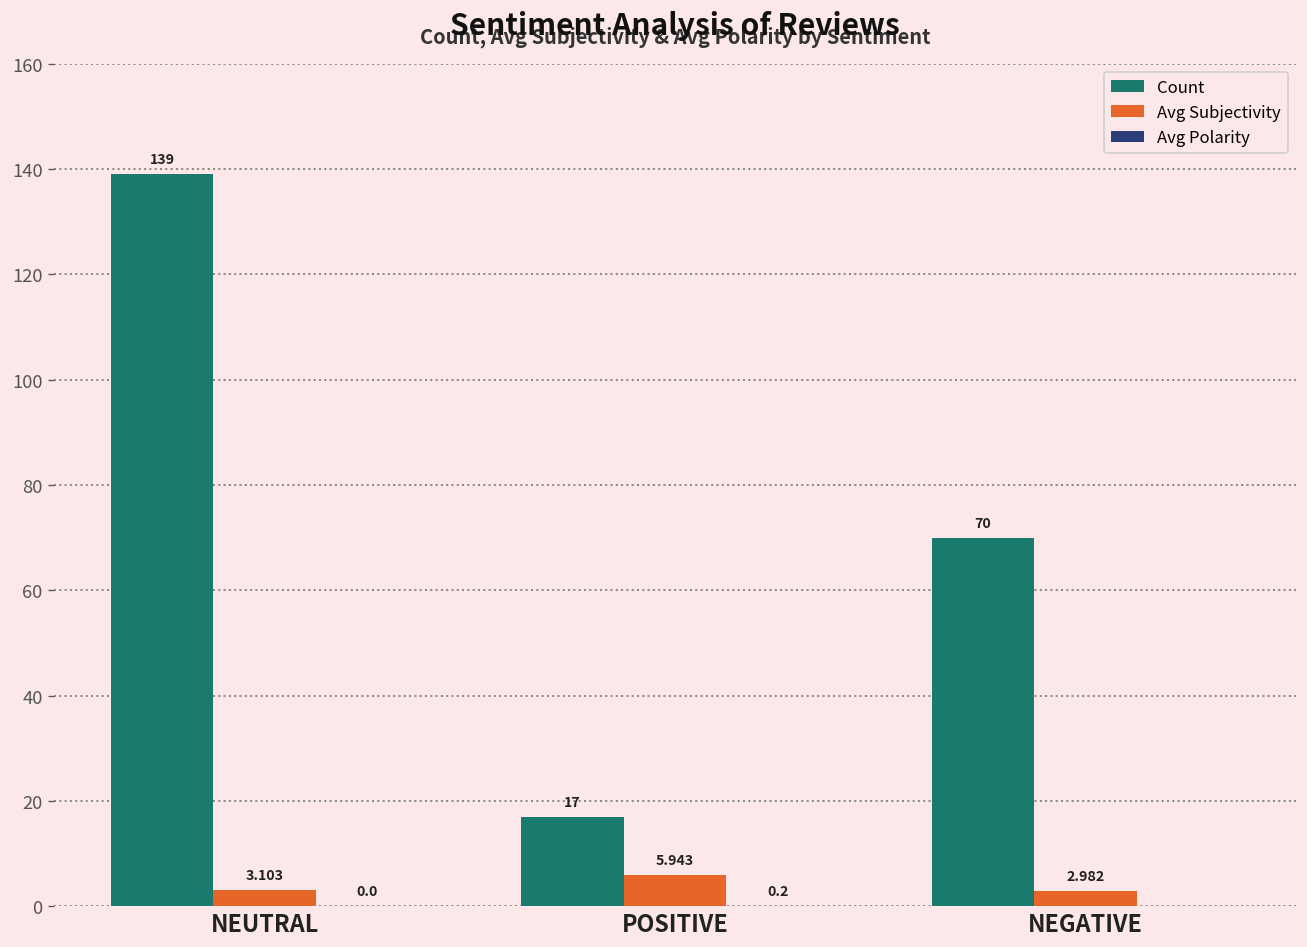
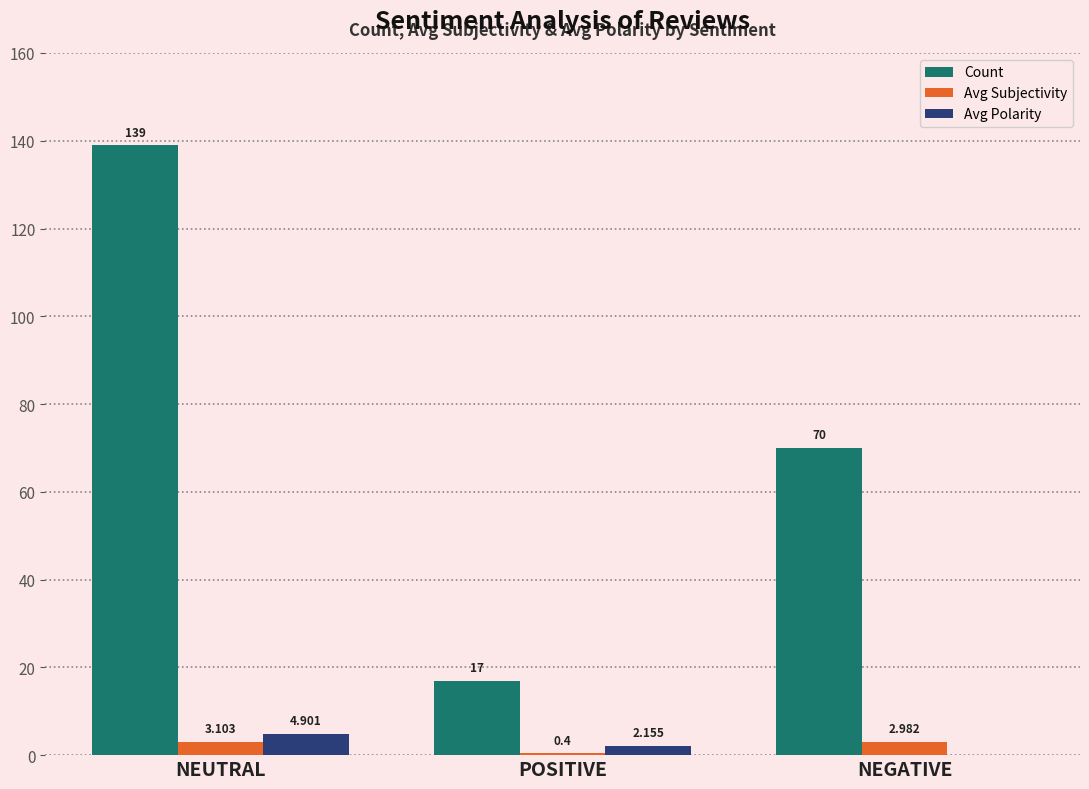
  {
    "Count": {
      "NEUTRAL": 139,
      "POSITIVE": 17,
      "NEGATIVE": 70
    },
    "Avg Subjectivity": {
      "NEUTRAL": 3.103,
-     "POSITIVE": 5.943,
+     "POSITIVE": 0.4,
      "NEGATIVE": 2.982
    },
    "Avg Polarity": {
-     "NEUTRAL": 0.0,
-     "POSITIVE": 0.2
+     "NEUTRAL": 4.901,
+     "POSITIVE": 2.155
    }
  }
